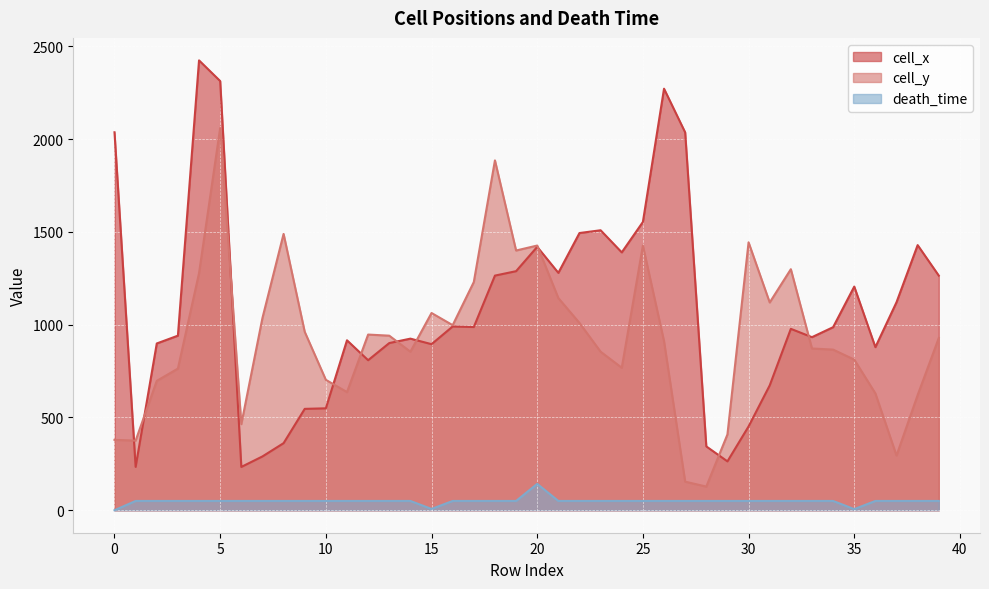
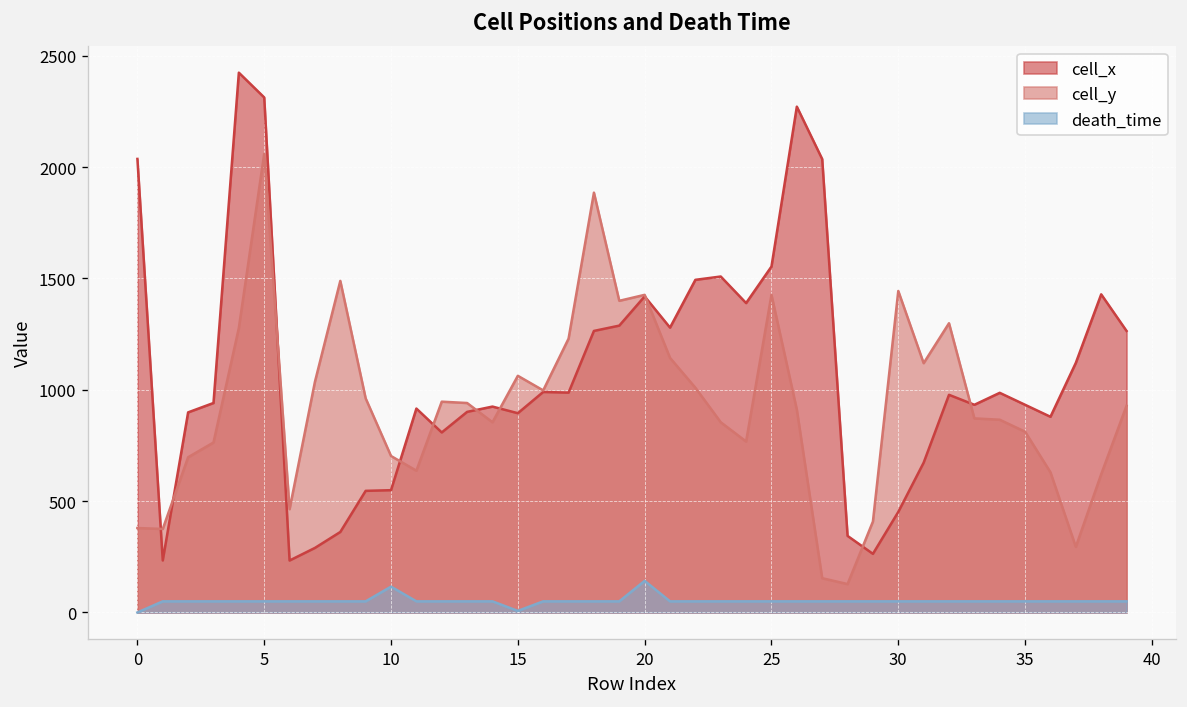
  {
    "cell_x": {
      "0": 2040,
      "5": 2310,
      "10": 550,
      "15": 890,
      "25": 1550,
      "30": 450,
-     "35": 1210
+     "35": 930
    },
    "cell_y": {
      "0": 380,
      "5": 2060,
      "10": 700,
      "15": 1060,
      "25": 1430,
      "30": 1440,
      "35": 810
    },
    "death_time": {
      "0": 0,
      "5": 50,
-     "10": 50,
+     "10": 120,
      "15": 10,
      "20": 140,
      "25": 50,
      "30": 50,
-     "35": 10
+     "35": 50
    }
  }
